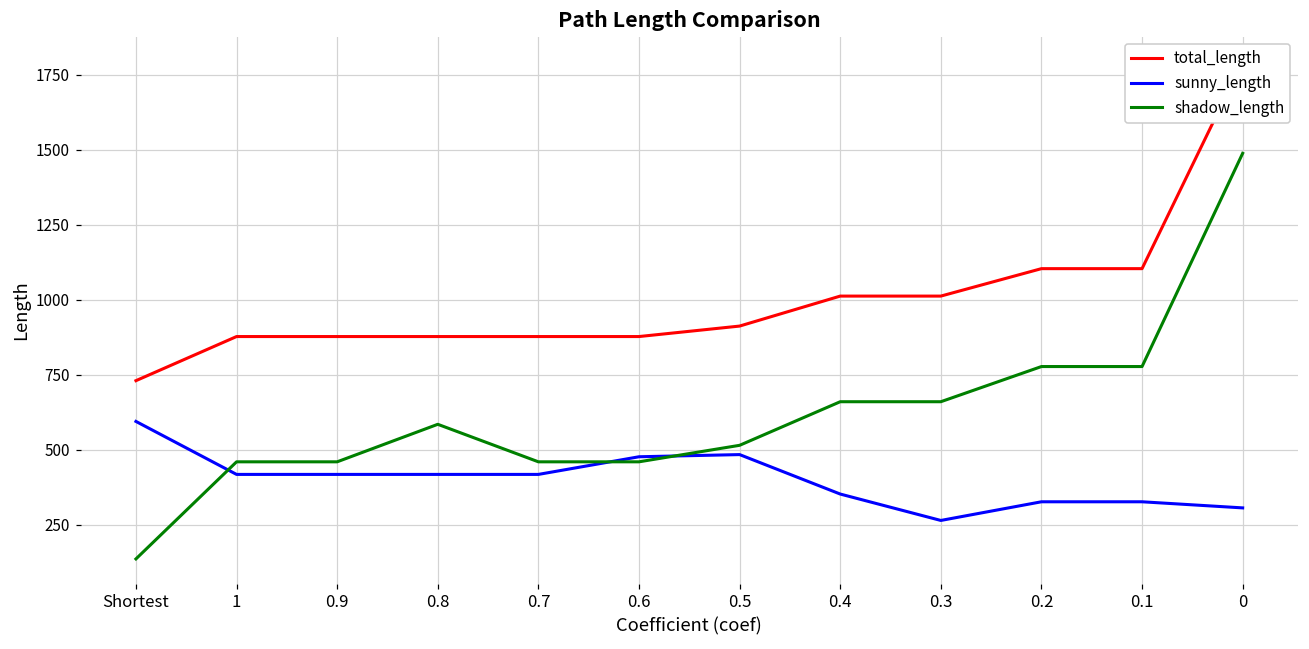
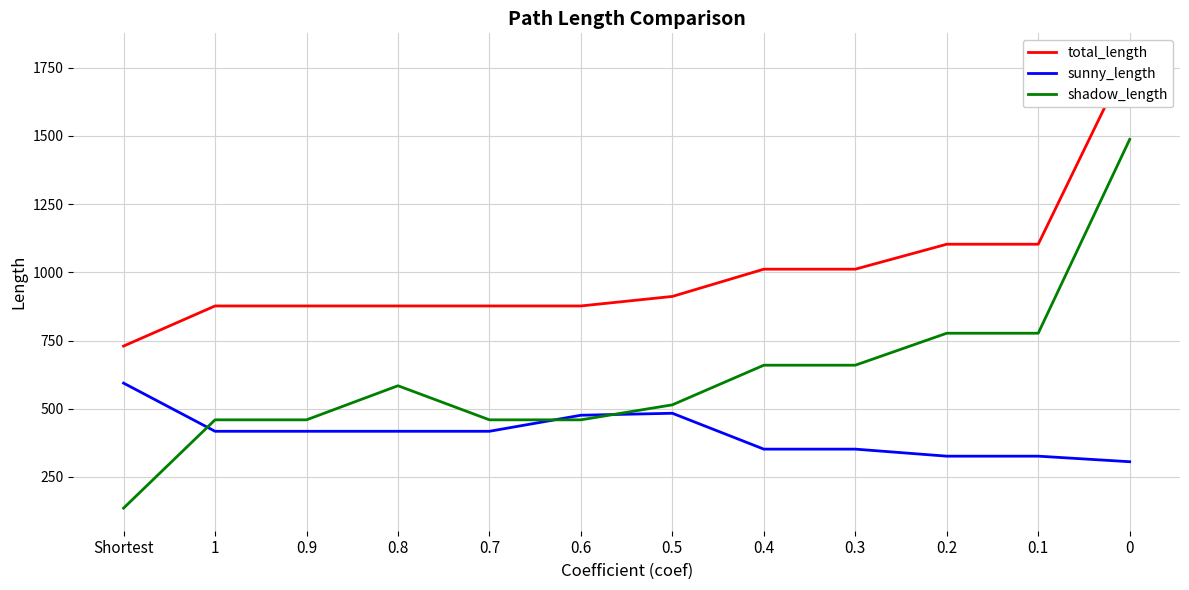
  {
    "total_length": {
      "Shortest": 730,
      "1": 880,
      "0.9": 880,
      "0.8": 880,
      "0.7": 880,
      "0.6": 880,
      "0.5": 910,
      "0.4": 1010,
      "0.3": 1010,
      "0.2": 1100,
      "0.1": 1100
    },
    "sunny_length": {
      "Shortest": 590,
      "1": 420,
      "0.9": 420,
      "0.8": 420,
      "0.7": 420,
      "0.6": 480,
      "0.5": 480,
      "0.4": 350,
-     "0.3": 260,
+     "0.3": 350,
      "0.2": 330,
      "0.1": 330,
      "0": 310
    },
    "shadow_length": {
      "Shortest": 140,
      "1": 460,
      "0.9": 460,
      "0.8": 580,
      "0.7": 460,
      "0.6": 460,
      "0.5": 510,
      "0.4": 660,
      "0.3": 660,
      "0.2": 780,
      "0.1": 780,
      "0": 1490
    }
  }
